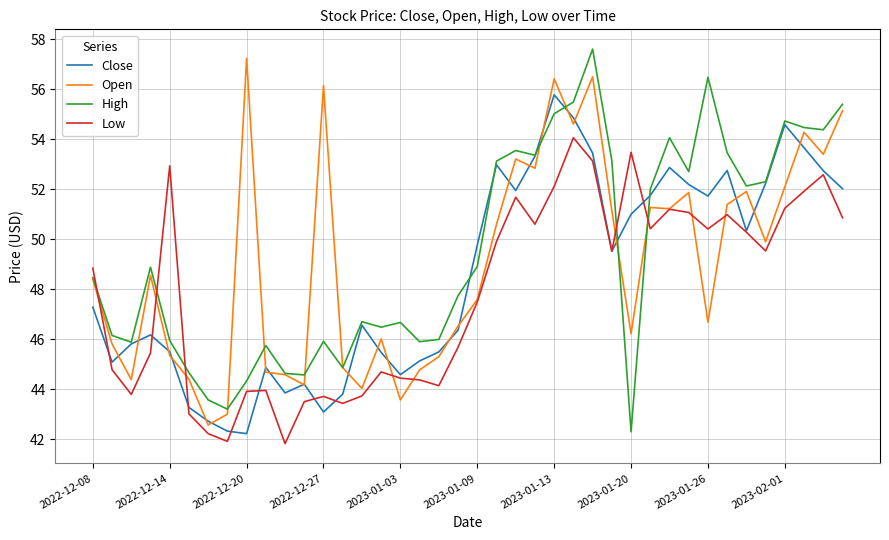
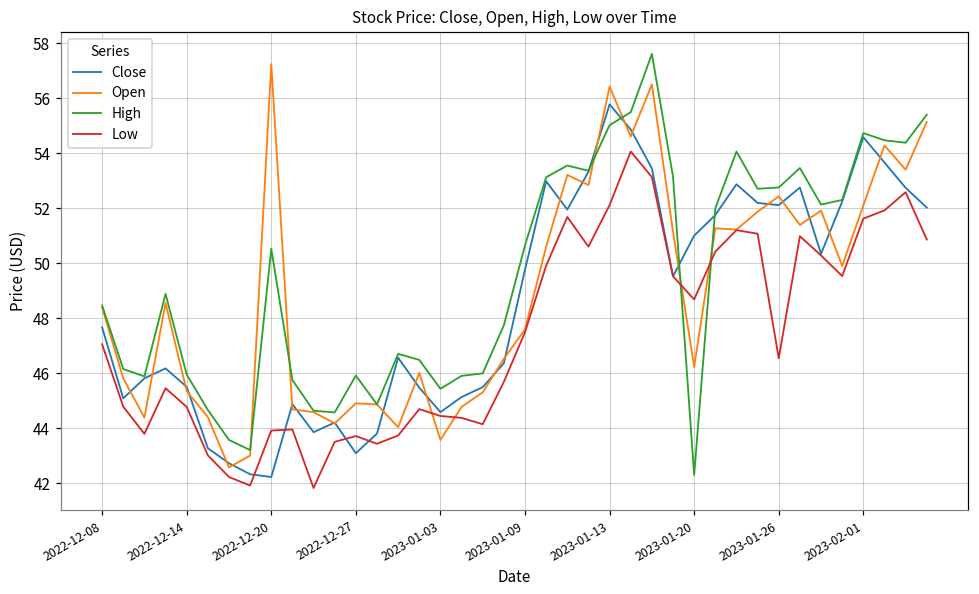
  {
    "Close": {
-     "2022-12-08": 47.3,
+     "2022-12-08": 47.7,
      "2022-12-14": 45.5,
      "2022-12-20": 42.2,
      "2022-12-27": 43.1,
      "2023-01-03": 44.6,
      "2023-01-09": 49.8,
      "2023-01-13": 55.8,
      "2023-01-20": 51.0,
-     "2023-01-26": 51.7,
+     "2023-01-26": 52.1,
      "2023-02-01": 54.6
    },
    "Open": {
      "2022-12-14": 45.3,
      "2022-12-20": 57.2,
-     "2022-12-27": 56.1,
+     "2022-12-27": 44.9,
      "2023-01-03": 43.6,
      "2023-01-13": 56.4,
      "2023-01-20": 46.2,
-     "2023-01-26": 46.7,
+     "2023-01-26": 52.4,
      "2023-02-01": 52.1
    },
    "High": {
      "2022-12-14": 46.0,
-     "2022-12-20": 44.3,
+     "2022-12-20": 50.5,
      "2022-12-27": 45.9,
-     "2023-01-03": 46.7,
-     "2023-01-09": 48.9,
+     "2023-01-03": 45.4,
+     "2023-01-09": 50.7,
      "2023-01-13": 55.0,
      "2023-01-20": 42.3,
-     "2023-01-26": 56.5,
+     "2023-01-26": 52.8,
      "2023-02-01": 54.7
    },
    "Low": {
-     "2022-12-08": 48.8,
-     "2022-12-14": 52.9,
+     "2022-12-08": 47.0,
+     "2022-12-14": 44.8,
      "2022-12-20": 43.9,
      "2022-12-27": 43.7,
      "2023-01-03": 44.4,
      "2023-01-13": 52.1,
-     "2023-01-20": 53.5,
-     "2023-01-26": 50.4,
-     "2023-02-01": 51.2
+     "2023-01-20": 48.7,
+     "2023-01-26": 46.5,
+     "2023-02-01": 51.6
    }
  }
